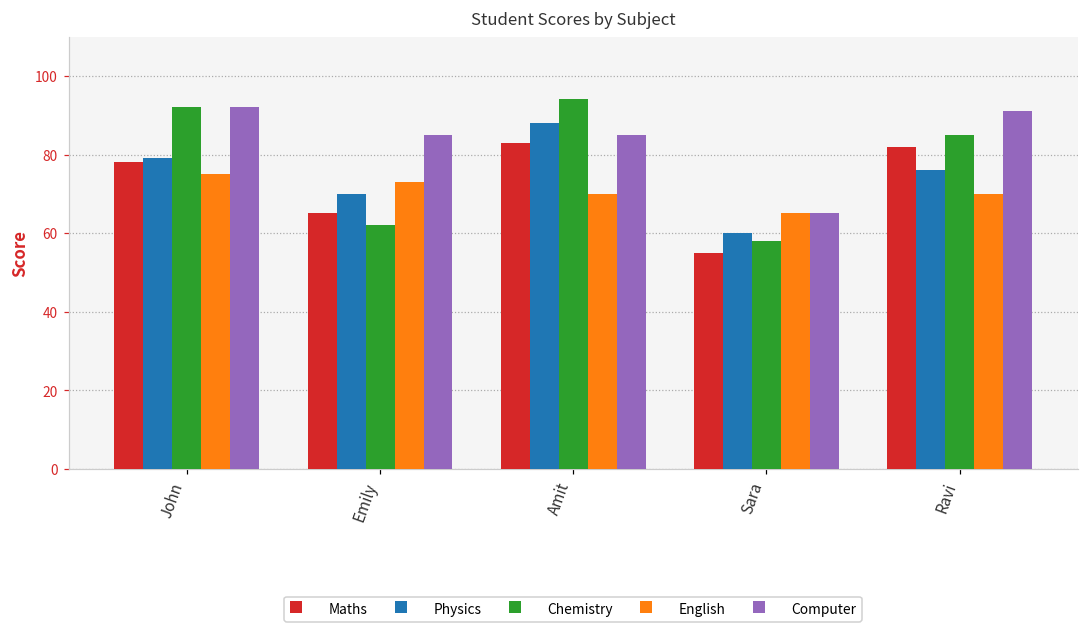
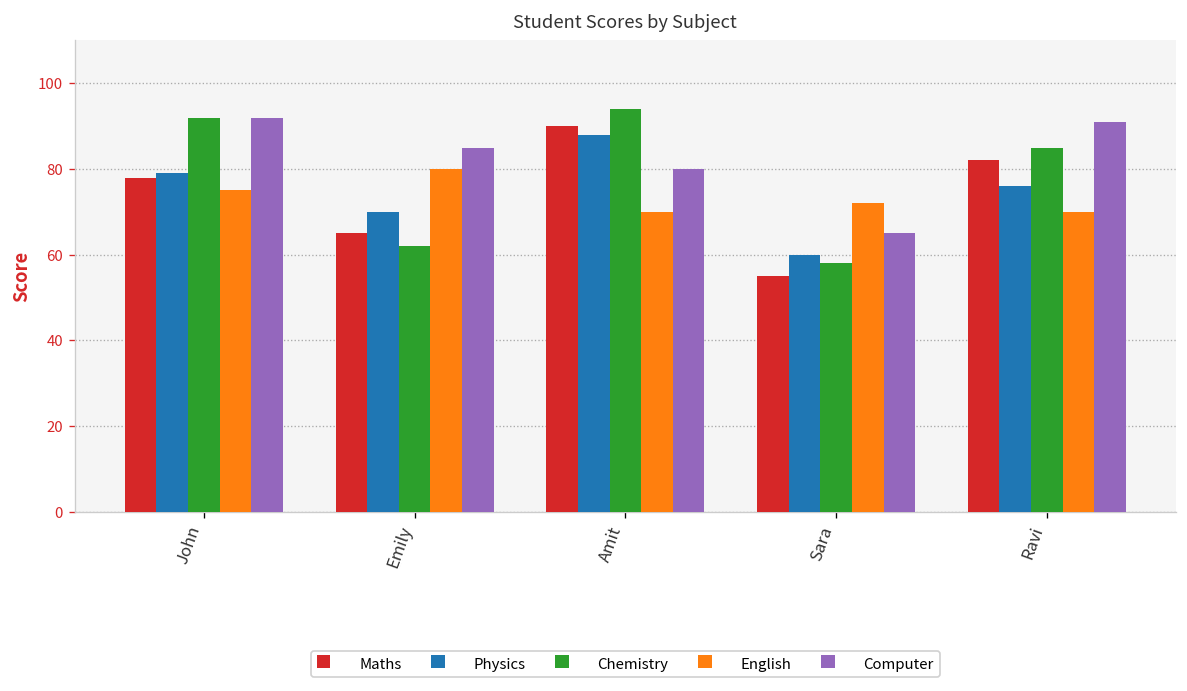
  {
    "Maths": {
      "John": 78,
      "Emily": 65,
-     "Amit": 83,
+     "Amit": 90,
      "Sara": 55,
      "Ravi": 82
    },
    "Physics": {
      "John": 79,
      "Emily": 70,
      "Amit": 88,
      "Sara": 60,
      "Ravi": 76
    },
    "Chemistry": {
      "John": 92,
      "Emily": 62,
      "Amit": 94,
      "Sara": 58,
      "Ravi": 85
    },
    "English": {
      "John": 75,
-     "Emily": 73,
+     "Emily": 80,
      "Amit": 70,
-     "Sara": 65,
+     "Sara": 72,
      "Ravi": 70
    },
    "Computer": {
      "John": 92,
      "Emily": 85,
-     "Amit": 85,
+     "Amit": 80,
      "Sara": 65,
      "Ravi": 91
    }
  }
